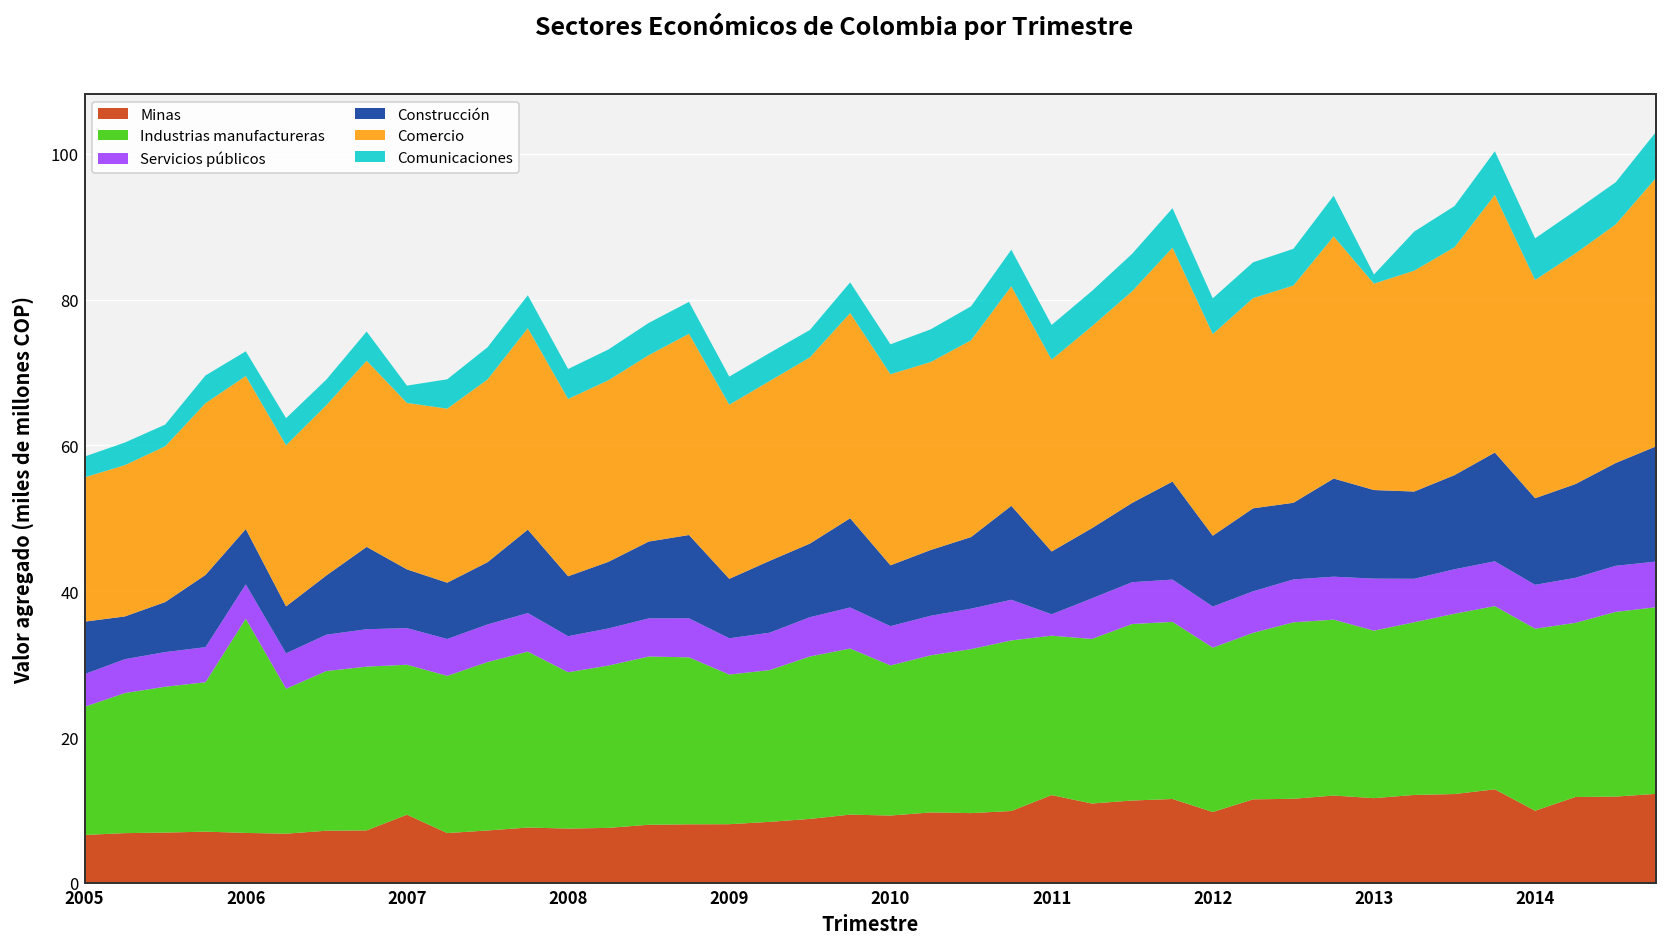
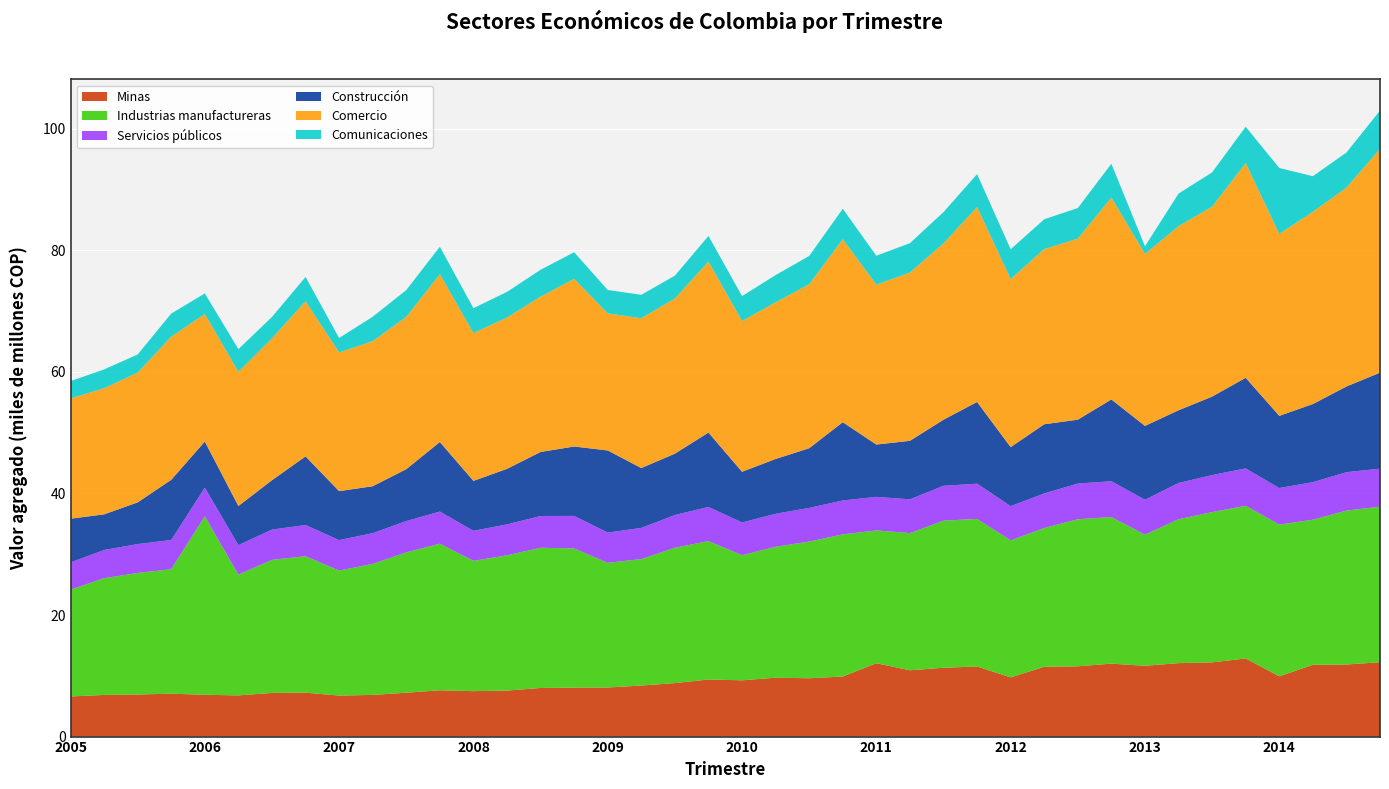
  {
    "Minas": {
      "2005": 7,
      "2006": 7,
-     "2007": 9,
+     "2007": 7,
      "2008": 7,
      "2009": 8,
      "2010": 9,
      "2011": 12,
      "2012": 10,
      "2013": 12,
      "2014": 10
    },
    "Industrias manufactureras": {
      "2005": 18,
      "2006": 29,
      "2007": 21,
      "2008": 21,
      "2009": 21,
      "2010": 21,
      "2011": 22,
      "2012": 23,
-     "2013": 23,
+     "2013": 22,
      "2014": 25
    },
    "Servicios públicos": {
      "2005": 4,
      "2006": 5,
      "2007": 5,
      "2008": 5,
      "2009": 5,
      "2010": 5,
-     "2011": 3,
+     "2011": 6,
      "2012": 6,
-     "2013": 7,
+     "2013": 6,
      "2014": 6
    },
    "Construcción": {
      "2005": 7,
      "2006": 8,
      "2007": 8,
      "2008": 8,
-     "2009": 8,
+     "2009": 14,
      "2010": 8,
      "2011": 9,
      "2012": 10,
      "2013": 12,
      "2014": 12
    },
    "Comercio": {
      "2005": 20,
      "2006": 21,
      "2007": 23,
      "2008": 24,
-     "2009": 24,
-     "2010": 26,
+     "2009": 23,
+     "2010": 25,
      "2011": 26,
      "2012": 28,
      "2013": 28,
      "2014": 30
    },
    "Comunicaciones": {
      "2005": 3,
      "2006": 3,
      "2007": 2,
      "2008": 4,
      "2009": 4,
      "2010": 4,
      "2011": 5,
      "2012": 5,
      "2013": 1,
-     "2014": 6
+     "2014": 11
    }
  }
